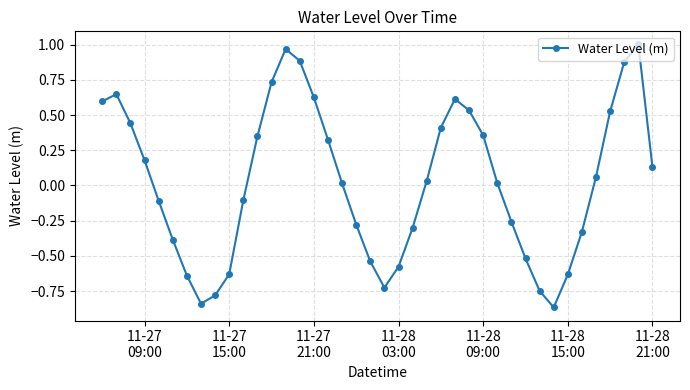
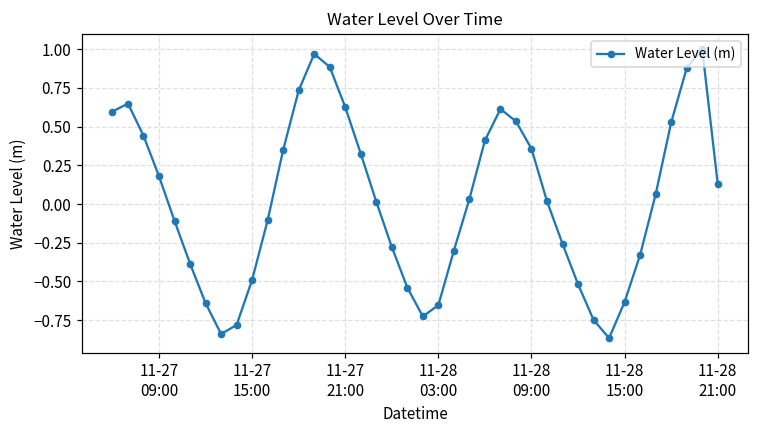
  {
    "11-27 09:00": 0.18,
-   "11-27 15:00": -0.63,
+   "11-27 15:00": -0.49,
    "11-27 21:00": 0.63,
-   "11-28 03:00": -0.58,
+   "11-28 03:00": -0.65,
    "11-28 09:00": 0.36,
    "11-28 15:00": -0.63,
    "11-28 21:00": 0.13
  }
